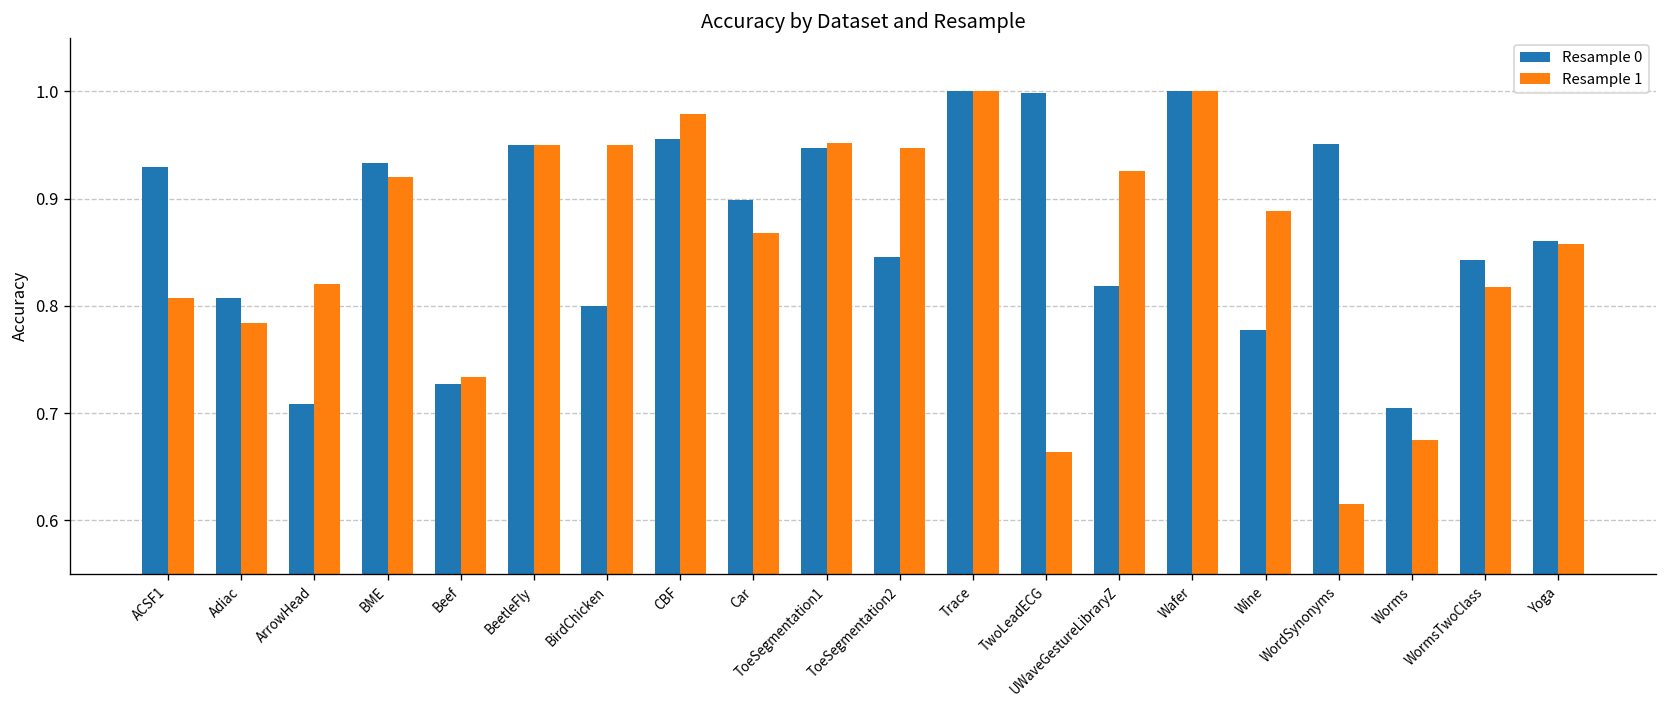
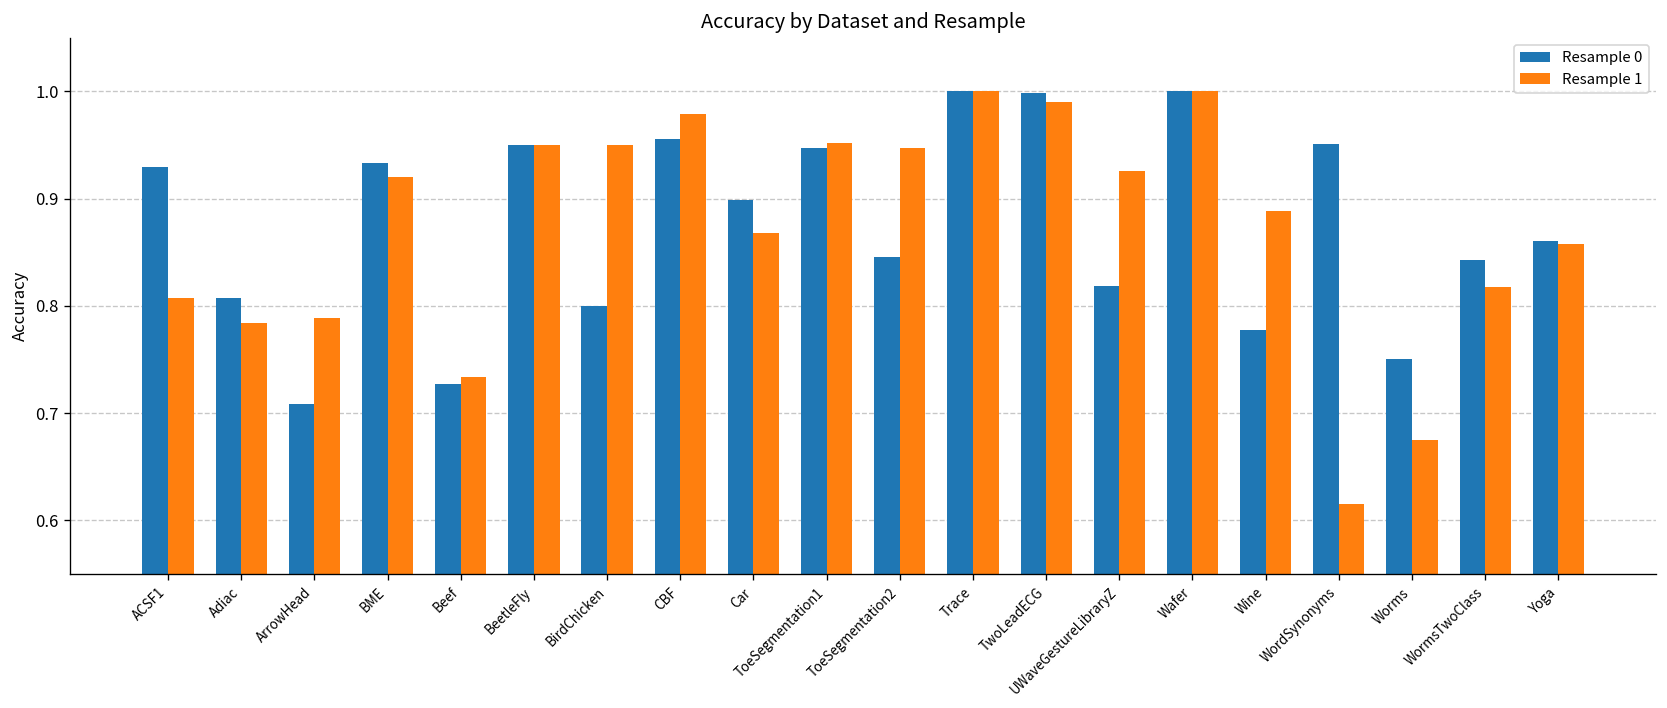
  {
    "Resample 0": {
      "ACSF1": 0.93,
      "Adiac": 0.81,
      "ArrowHead": 0.71,
      "BME": 0.93,
      "Beef": 0.73,
      "BeetleFly": 0.95,
      "BirdChicken": 0.80,
      "CBF": 0.96,
      "Car": 0.90,
      "ToeSegmentation1": 0.95,
      "ToeSegmentation2": 0.85,
      "Trace": 1.00,
      "TwoLeadECG": 1.00,
      "UWaveGestureLibraryZ": 0.82,
      "Wafer": 1.00,
      "Wine": 0.78,
      "WordSynonyms": 0.95,
-     "Worms": 0.70,
+     "Worms": 0.75,
      "WormsTwoClass": 0.84,
      "Yoga": 0.86
    },
    "Resample 1": {
      "ACSF1": 0.81,
      "Adiac": 0.78,
-     "ArrowHead": 0.82,
+     "ArrowHead": 0.79,
      "BME": 0.92,
      "Beef": 0.73,
      "BeetleFly": 0.95,
      "BirdChicken": 0.95,
      "CBF": 0.98,
      "Car": 0.87,
      "ToeSegmentation1": 0.95,
      "ToeSegmentation2": 0.95,
      "Trace": 1.00,
-     "TwoLeadECG": 0.66,
+     "TwoLeadECG": 0.99,
      "UWaveGestureLibraryZ": 0.93,
      "Wafer": 1.00,
      "Wine": 0.89,
      "WordSynonyms": 0.62,
      "Worms": 0.67,
      "WormsTwoClass": 0.82,
      "Yoga": 0.86
    }
  }
